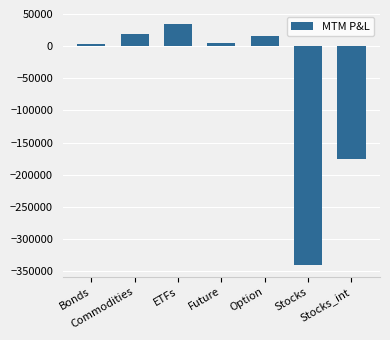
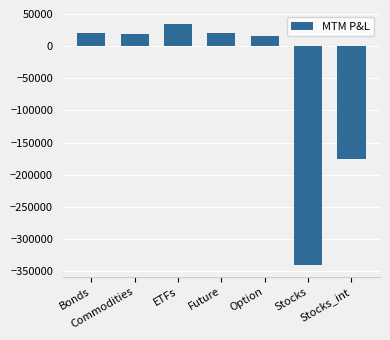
  {
-   "Bonds": 0,
+   "Bonds": 20000,
    "Commodities": 20000,
    "ETFs": 30000,
-   "Future": 0,
+   "Future": 20000,
    "Option": 20000,
    "Stocks": -340000,
    "Stocks_int": -180000
  }
